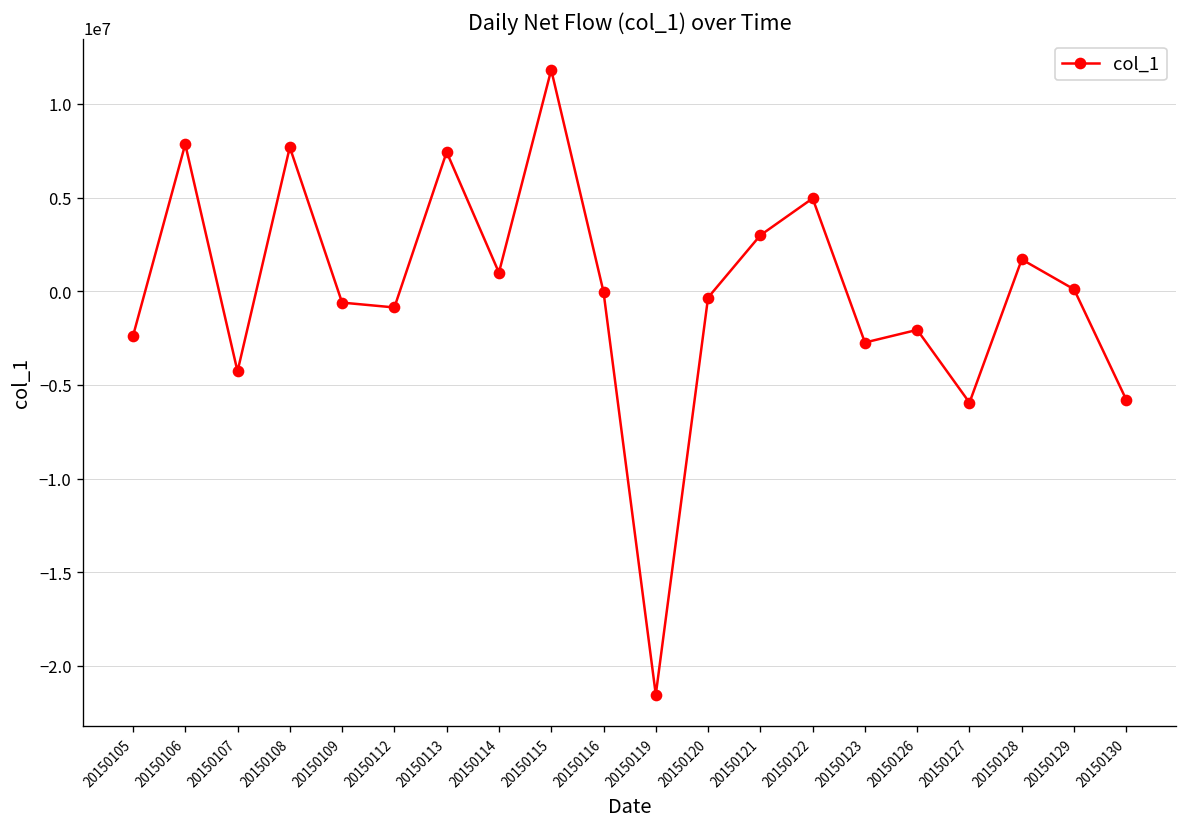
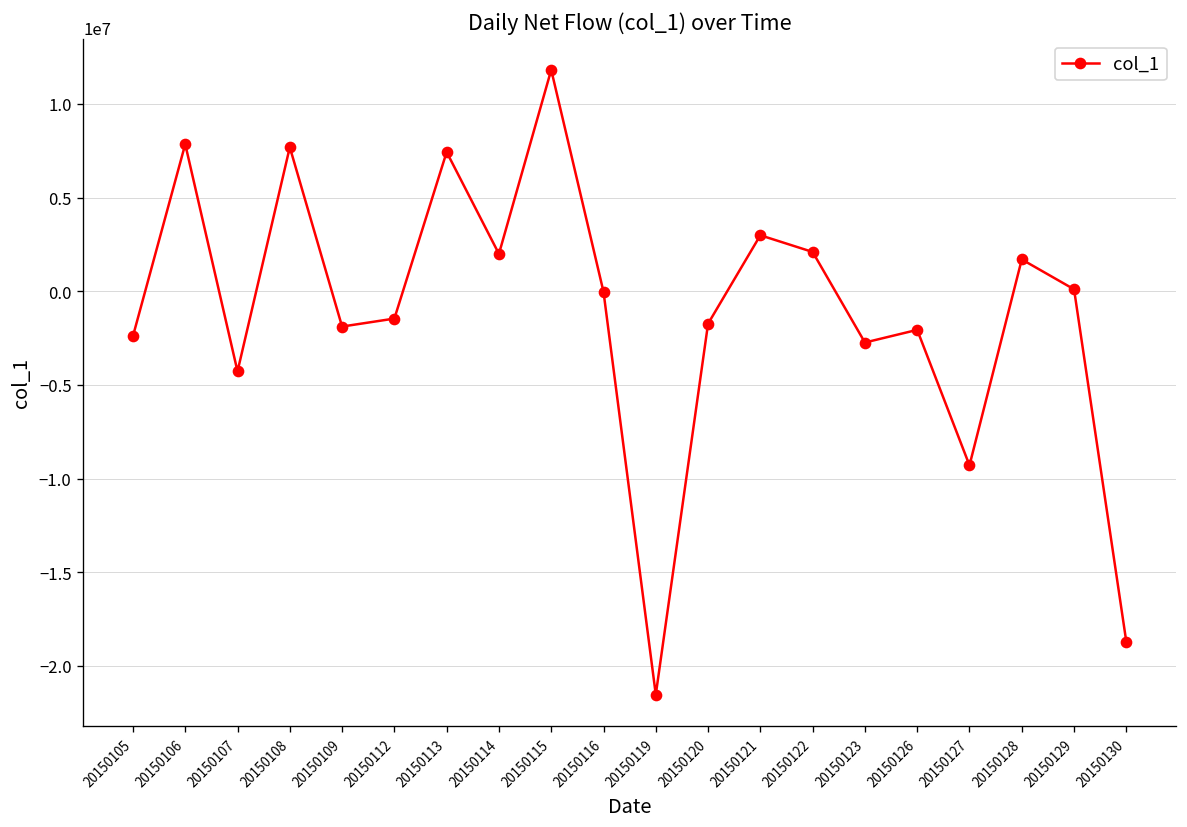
  {
    "20150105": -2400000,
    "20150106": 7900000,
    "20150107": -4300000,
    "20150108": 7700000,
-   "20150109": -600000,
-   "20150112": -900000,
+   "20150109": -1900000,
+   "20150112": -1500000,
    "20150113": 7400000,
-   "20150114": 1000000,
+   "20150114": 2000000,
    "20150115": 11800000,
    "20150116": 0,
    "20150119": -21500000,
-   "20150120": -300000,
+   "20150120": -1700000,
    "20150121": 3000000,
-   "20150122": 5000000,
+   "20150122": 2100000,
    "20150123": -2700000,
    "20150126": -2100000,
-   "20150127": -5900000,
+   "20150127": -9300000,
    "20150128": 1700000,
    "20150129": 100000,
-   "20150130": -5800000
+   "20150130": -18700000
  }
